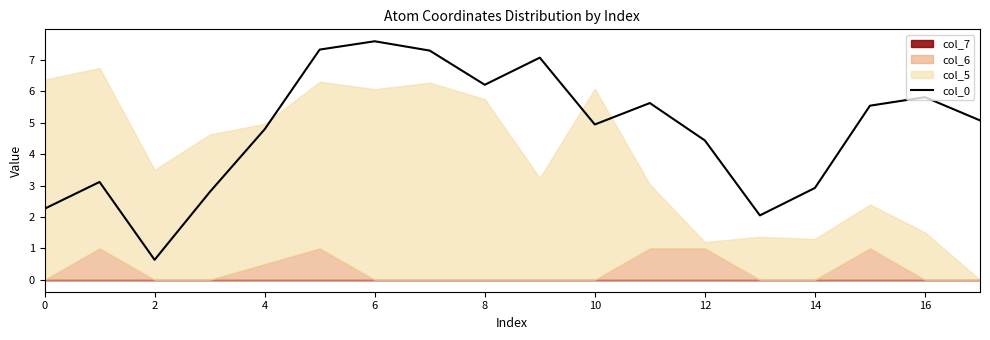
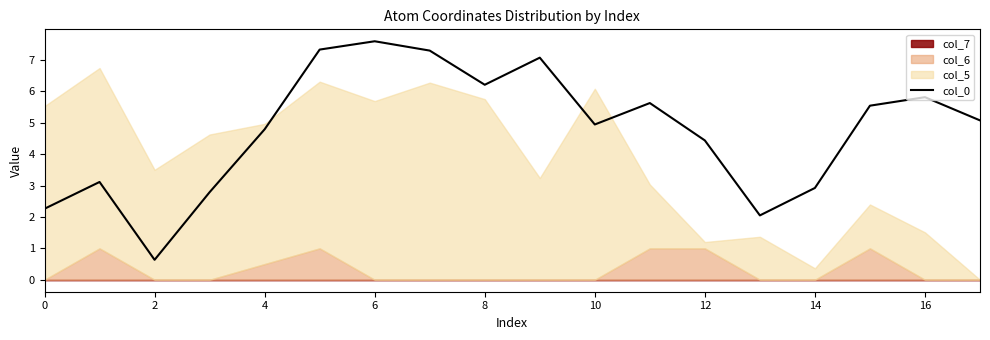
  {
    "col_0": {
      "0": 2.3,
      "2": 0.6,
      "4": 4.8,
      "6": 7.6,
      "8": 6.2,
      "10": 4.9,
      "12": 4.4,
      "14": 2.9
    },
    "col_7": {
      "4": 0.0,
      "12": 0.0
    },
    "col_6": {
      "4": 0.5,
      "12": 1.0
    },
    "col_5": {
-     "0": 6.4,
+     "0": 5.5,
      "2": 3.5,
      "4": 4.5,
-     "6": 6.1,
+     "6": 5.7,
      "8": 5.7,
      "10": 6.1,
      "12": 0.2,
-     "14": 1.3,
+     "14": 0.4,
      "16": 1.5
    }
  }
